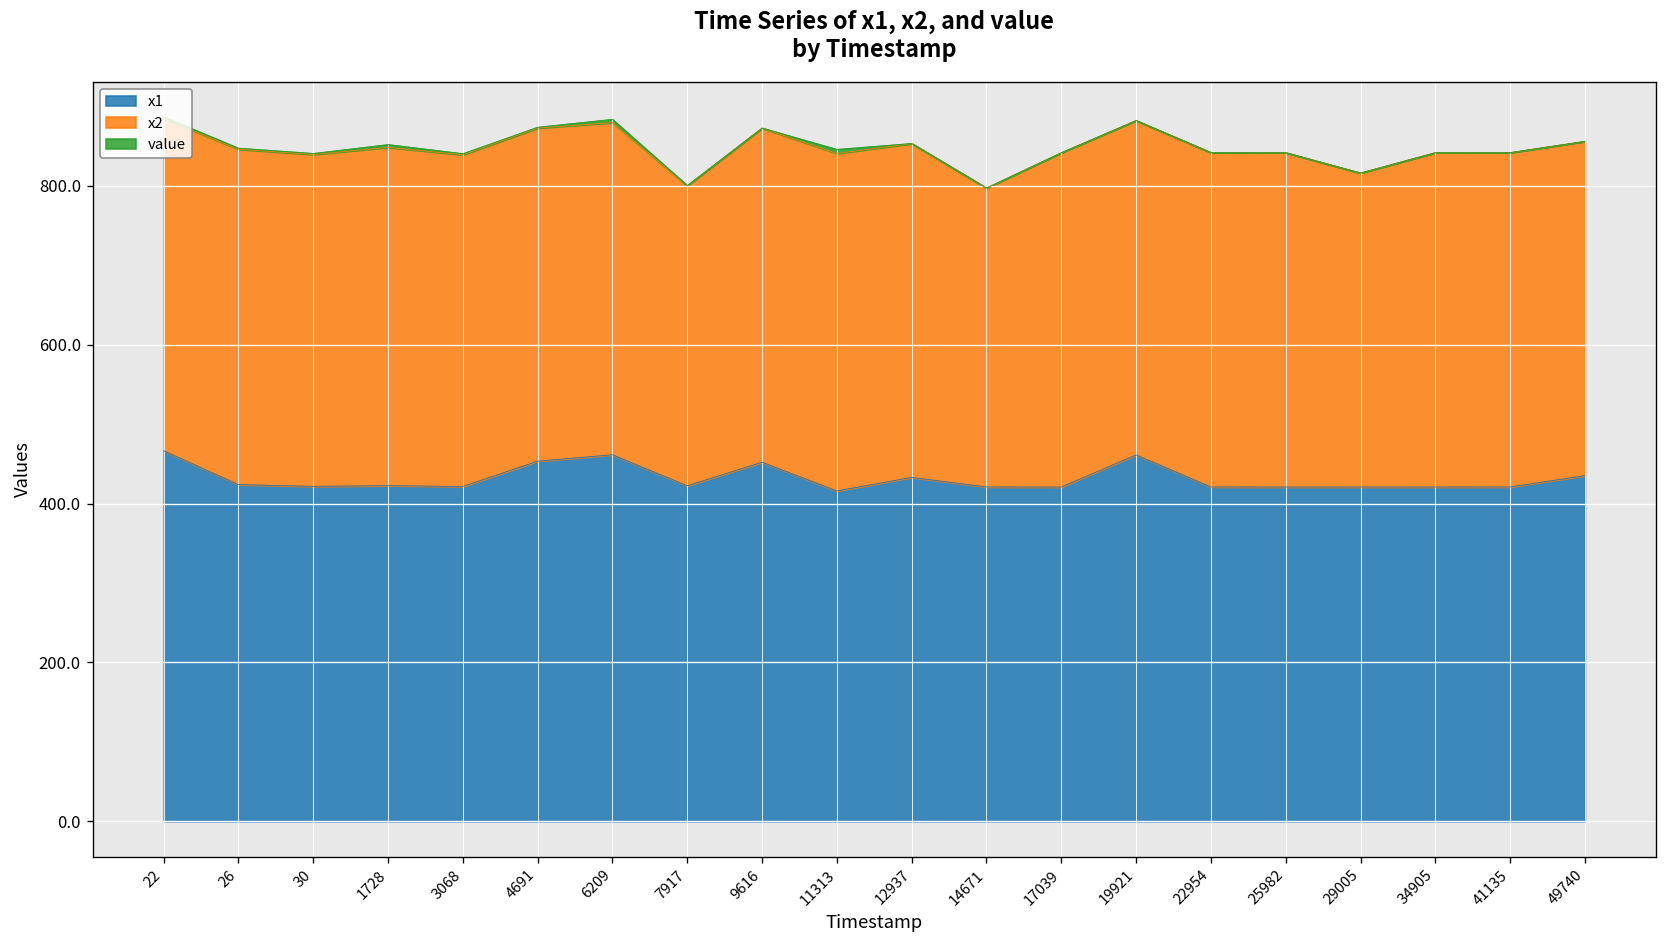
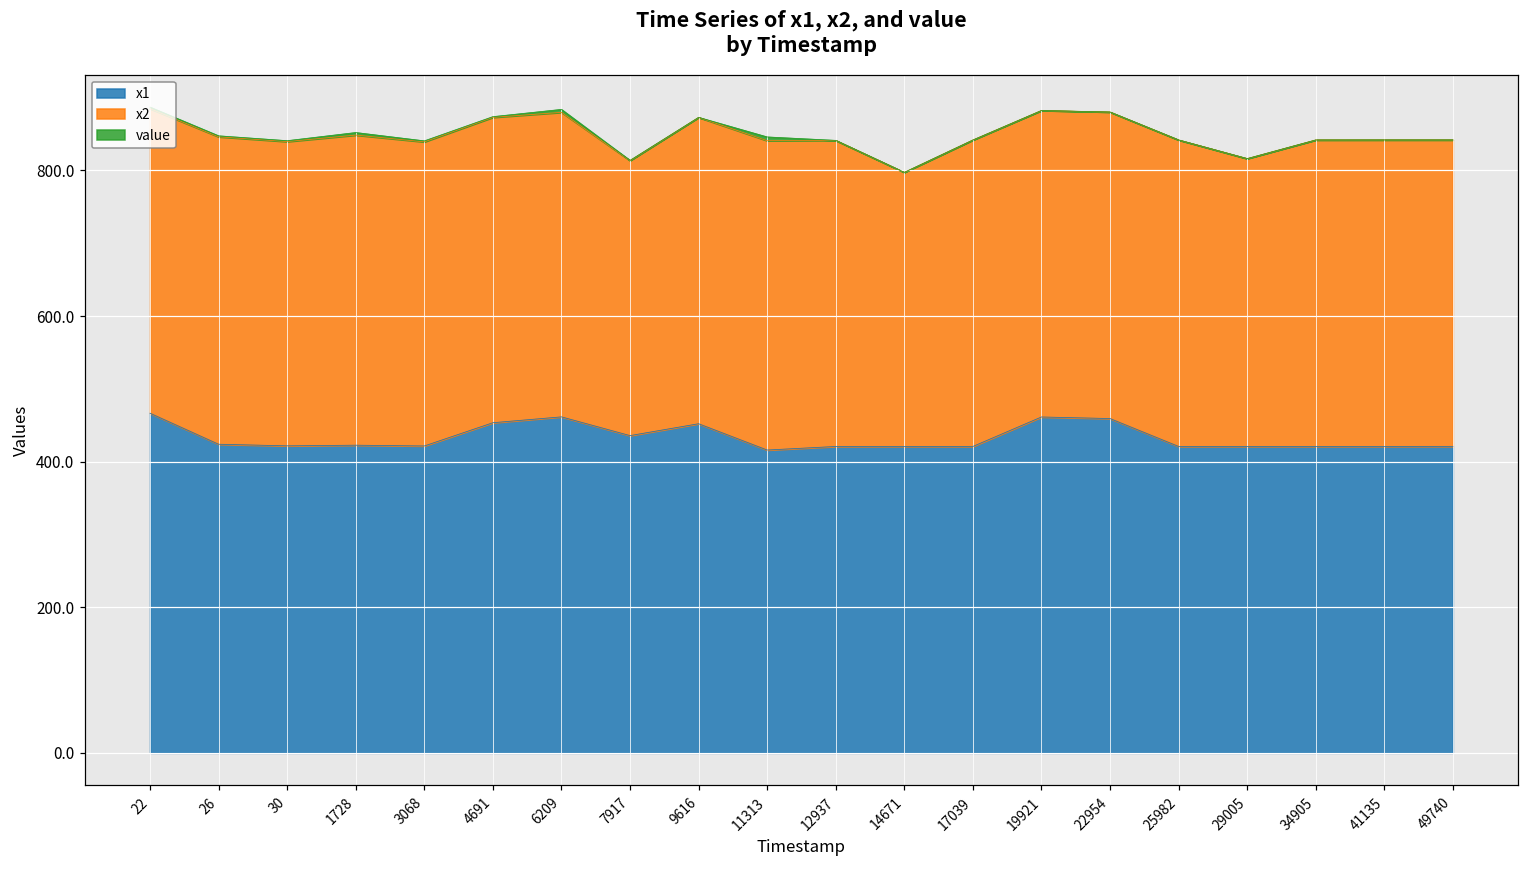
  {
    "x1": {
      "22": 470,
      "26": 420,
      "30": 420,
      "1728": 420,
      "3068": 420,
      "4691": 450,
      "6209": 460,
-     "7917": 420,
+     "7917": 440,
      "9616": 450,
      "11313": 420,
-     "12937": 430,
+     "12937": 420,
      "14671": 420,
      "17039": 420,
      "19921": 460,
-     "22954": 420,
+     "22954": 460,
      "25982": 420,
      "29005": 420,
      "34905": 420,
      "41135": 420,
-     "49740": 440
+     "49740": 420
    },
    "x2": {
      "6209": 420,
      "11313": 420
    },
    "value": {
      "6209": 0,
      "11313": 10
    }
  }
